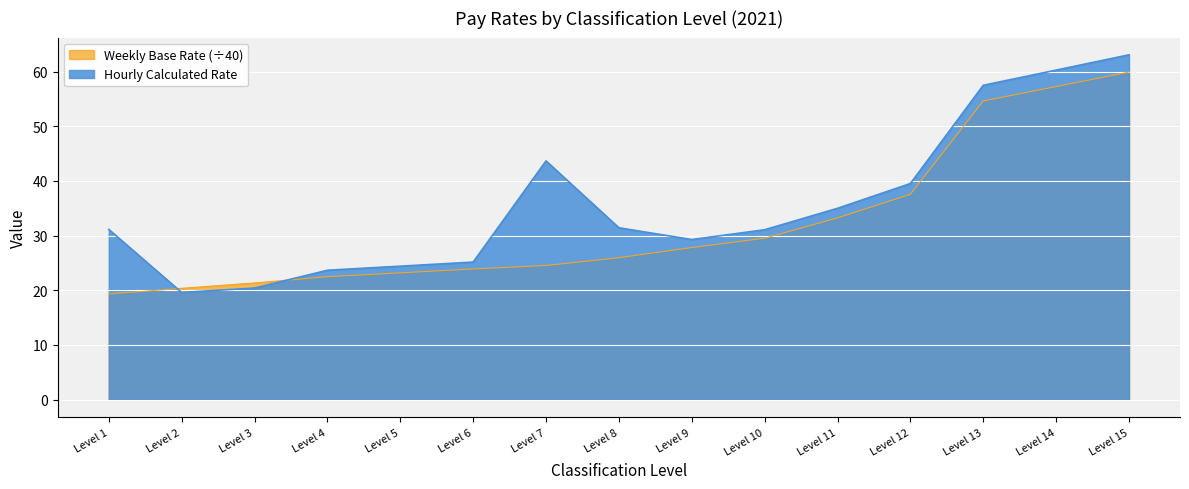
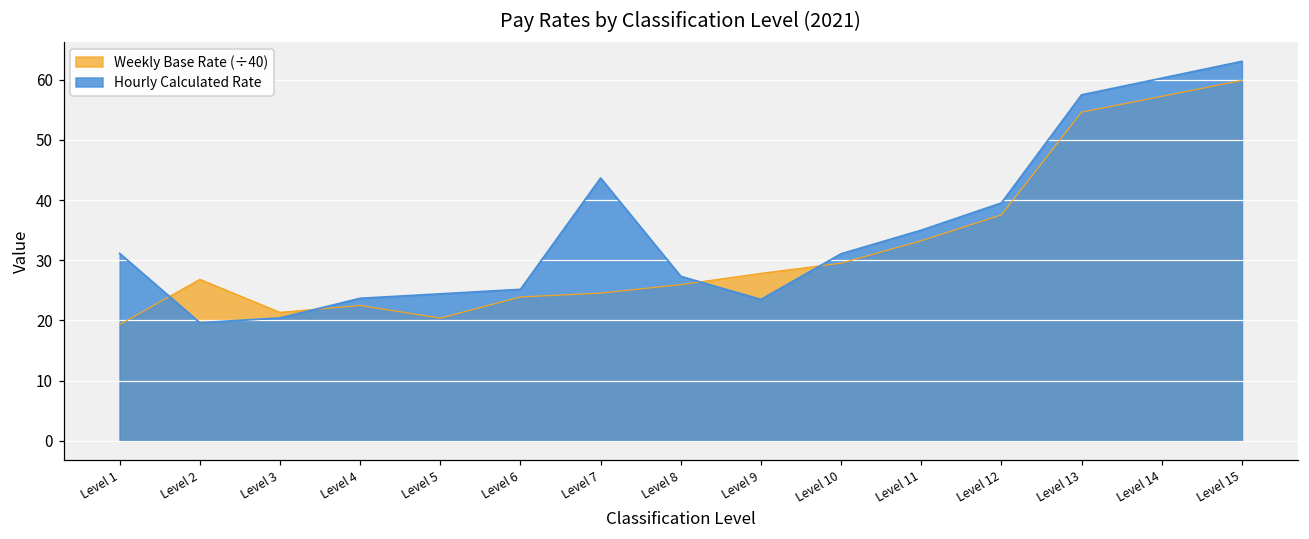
  {
    "Weekly Base Rate (÷40)": {
      "Level 1": 19,
-     "Level 2": 20,
+     "Level 2": 27,
      "Level 3": 21,
      "Level 4": 22,
-     "Level 5": 23,
+     "Level 5": 20,
      "Level 6": 24,
      "Level 7": 25,
      "Level 8": 26,
      "Level 9": 28,
      "Level 10": 30,
      "Level 11": 33,
      "Level 12": 38,
      "Level 13": 55,
      "Level 14": 57,
      "Level 15": 60
    },
    "Hourly Calculated Rate": {
      "Level 1": 31,
      "Level 2": 20,
      "Level 3": 20,
      "Level 4": 24,
      "Level 5": 24,
      "Level 6": 25,
      "Level 7": 44,
-     "Level 8": 31,
-     "Level 9": 29,
+     "Level 8": 27,
+     "Level 9": 23,
      "Level 10": 31,
      "Level 11": 35,
      "Level 12": 40,
      "Level 13": 57,
      "Level 14": 60,
      "Level 15": 63
    }
  }
